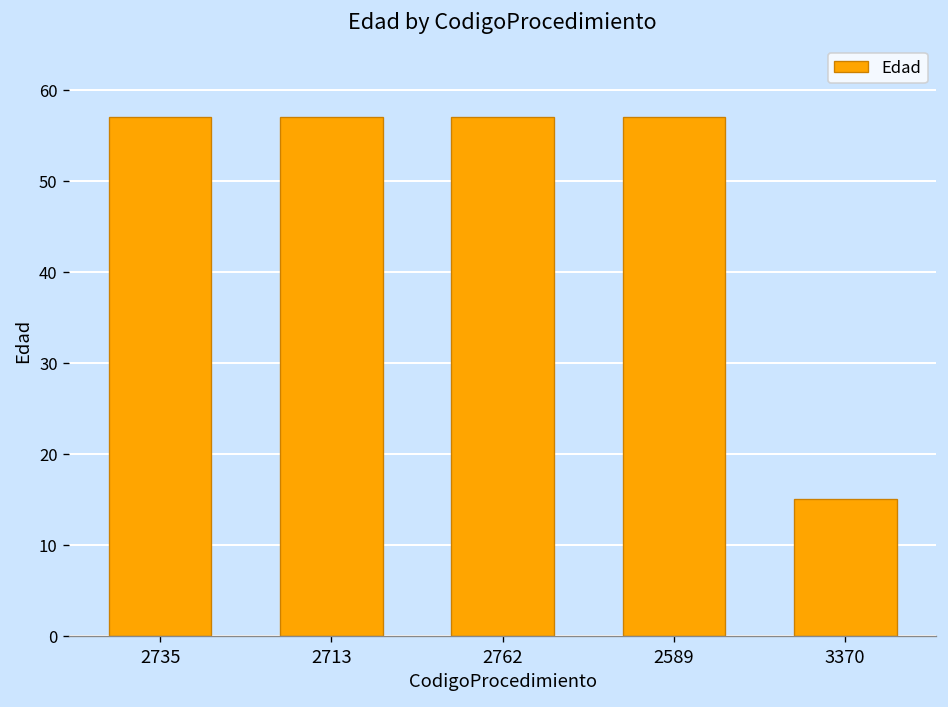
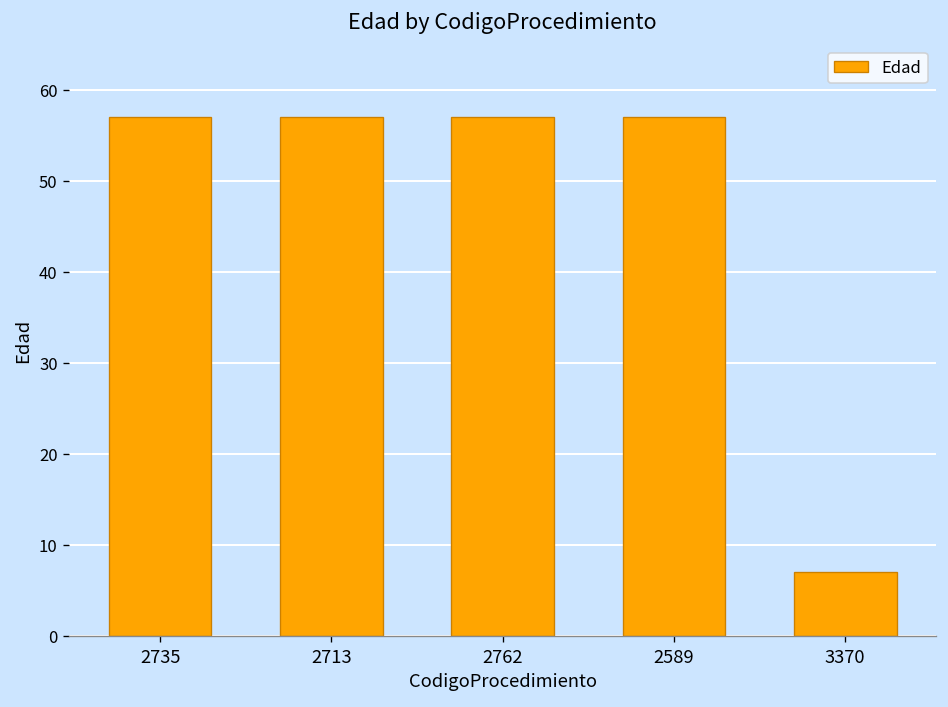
  {
    "2735": 57,
    "2713": 57,
    "2762": 57,
    "2589": 57,
-   "3370": 15
+   "3370": 7
  }
